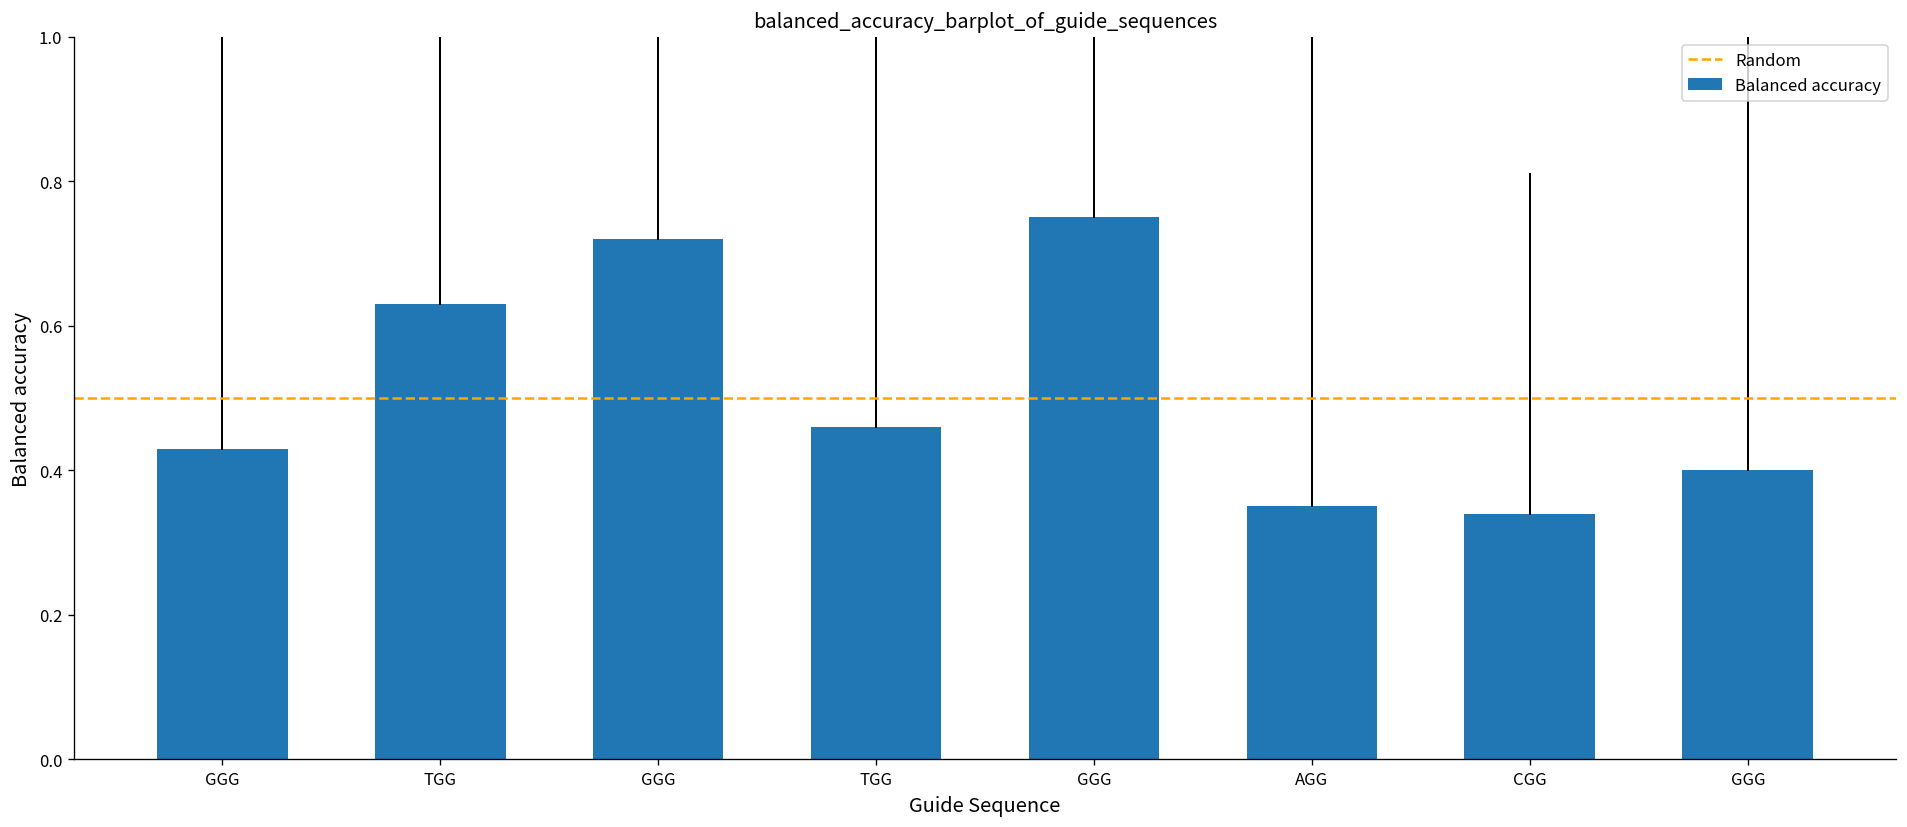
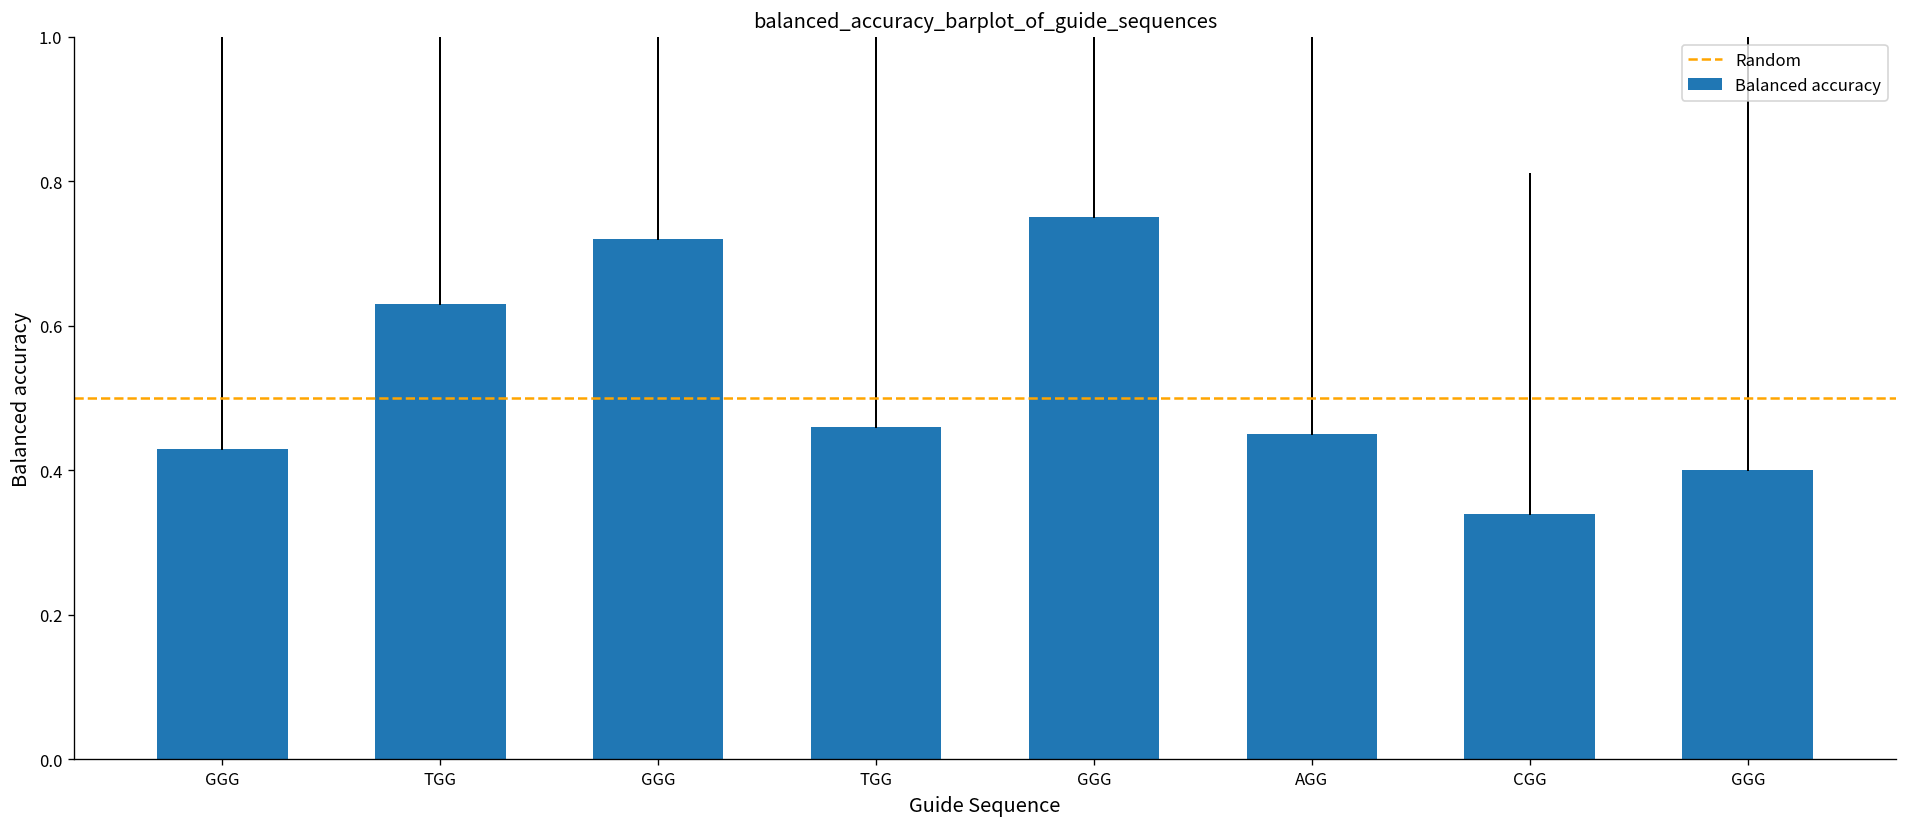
  {
    "Balanced accuracy": {
-     "AGG": 0.35,
+     "AGG": 0.45,
      "CGG": 0.34
    }
  }
